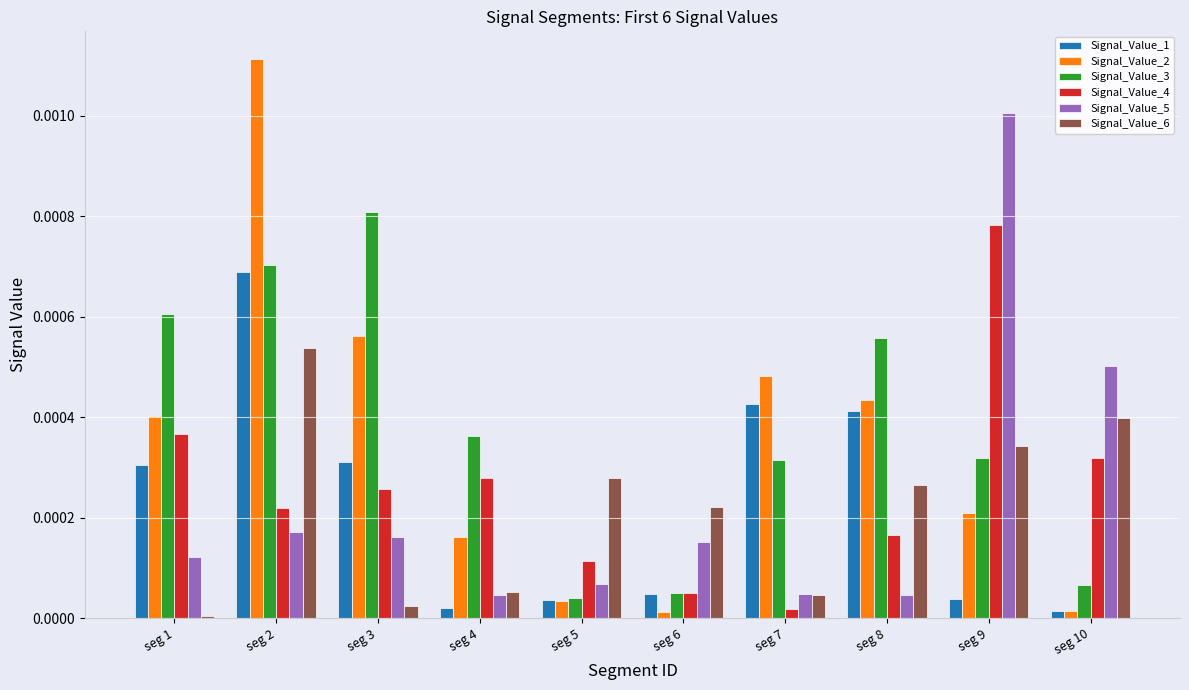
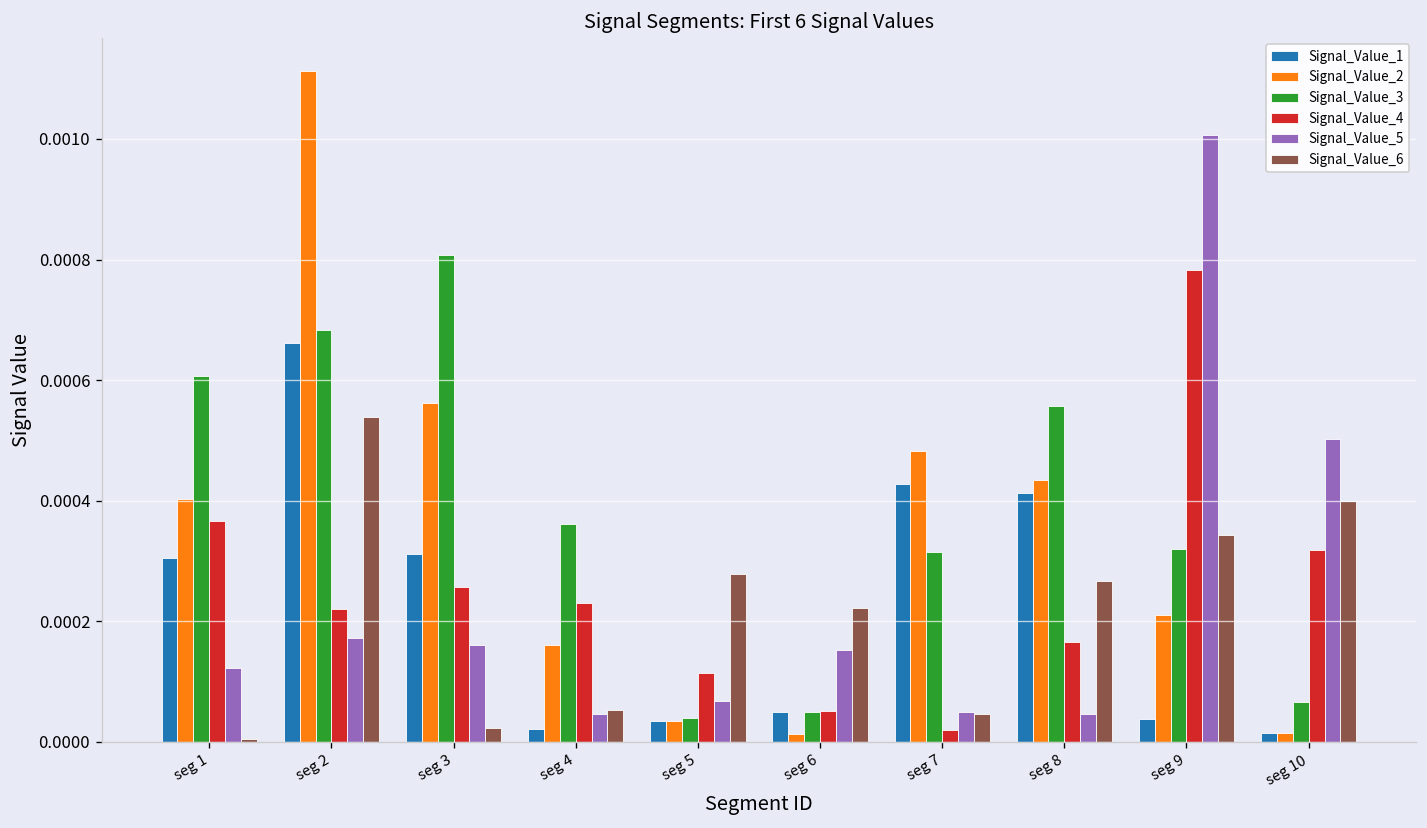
  {
    "Signal_Value_1": {
      "seg 1": 0.00030,
-     "seg 2": 0.00069,
+     "seg 2": 0.00066,
      "seg 3": 0.00031,
      "seg 4": 0.00002,
      "seg 5": 0.00004,
      "seg 6": 0.00005,
      "seg 7": 0.00043,
      "seg 8": 0.00041,
      "seg 9": 0.00004,
      "seg 10": 0.00002
    },
    "Signal_Value_2": {
      "seg 1": 0.00040,
      "seg 2": 0.00111,
      "seg 3": 0.00056,
      "seg 4": 0.00016,
      "seg 5": 0.00003,
      "seg 6": 0.00001,
      "seg 7": 0.00048,
      "seg 8": 0.00043,
      "seg 9": 0.00021,
      "seg 10": 0.00002
    },
    "Signal_Value_3": {
      "seg 1": 0.00061,
-     "seg 2": 0.00070,
+     "seg 2": 0.00068,
      "seg 3": 0.00081,
      "seg 4": 0.00036,
      "seg 5": 0.00004,
      "seg 6": 0.00005,
      "seg 7": 0.00031,
      "seg 8": 0.00056,
      "seg 9": 0.00032,
      "seg 10": 0.00007
    },
    "Signal_Value_4": {
      "seg 1": 0.00037,
      "seg 2": 0.00022,
      "seg 3": 0.00026,
-     "seg 4": 0.00028,
+     "seg 4": 0.00023,
      "seg 5": 0.00011,
      "seg 6": 0.00005,
      "seg 7": 0.00002,
      "seg 8": 0.00017,
      "seg 9": 0.00078,
      "seg 10": 0.00032
    },
    "Signal_Value_5": {
      "seg 1": 0.00012,
      "seg 2": 0.00017,
      "seg 3": 0.00016,
      "seg 4": 0.00005,
      "seg 5": 0.00007,
      "seg 6": 0.00015,
      "seg 7": 0.00005,
      "seg 8": 0.00005,
      "seg 9": 0.00101,
      "seg 10": 0.00050
    },
    "Signal_Value_6": {
      "seg 1": 0.00001,
      "seg 2": 0.00054,
      "seg 3": 0.00002,
      "seg 4": 0.00005,
      "seg 5": 0.00028,
      "seg 6": 0.00022,
      "seg 7": 0.00005,
      "seg 8": 0.00027,
      "seg 9": 0.00034,
      "seg 10": 0.00040
    }
  }
